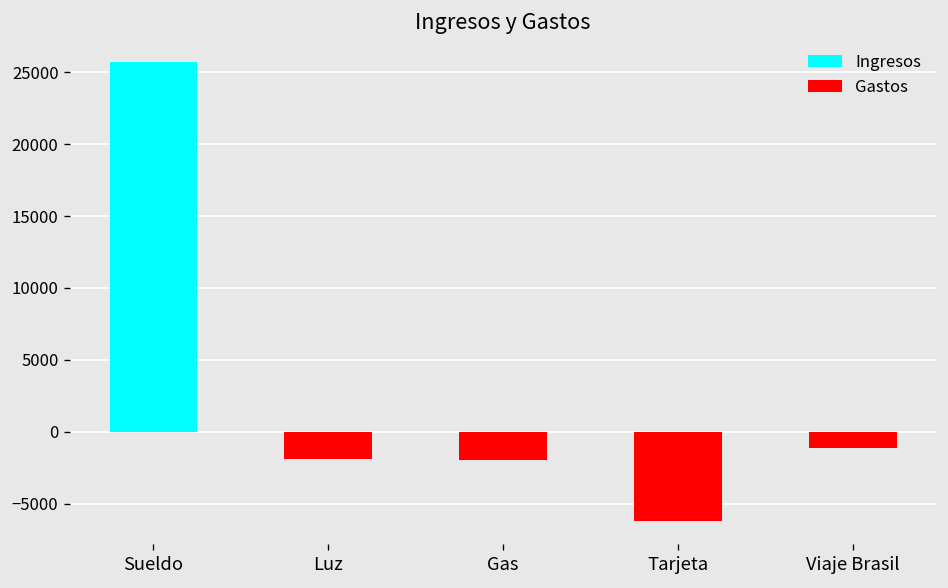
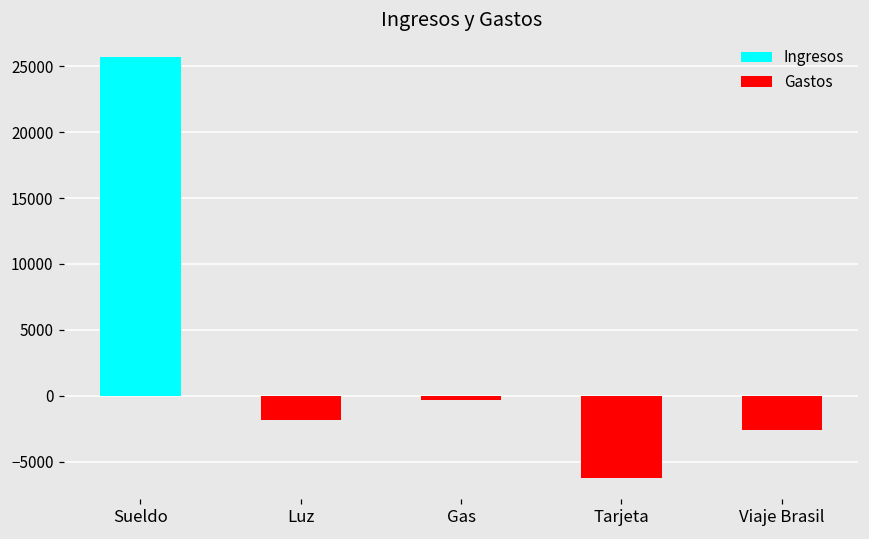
  {
    "Sueldo": 25700,
    "Luz": -1900,
-   "Gas": -2000,
+   "Gas": -300,
    "Tarjeta": -6200,
-   "Viaje Brasil": -1200
+   "Viaje Brasil": -2600
  }
